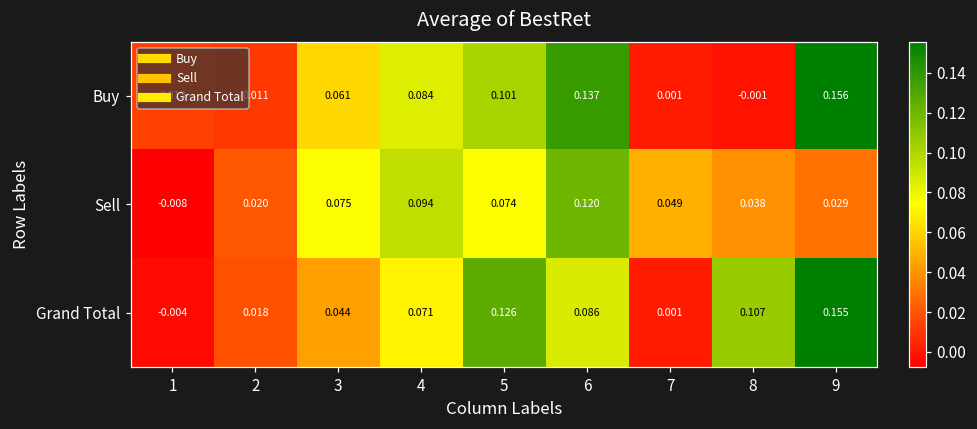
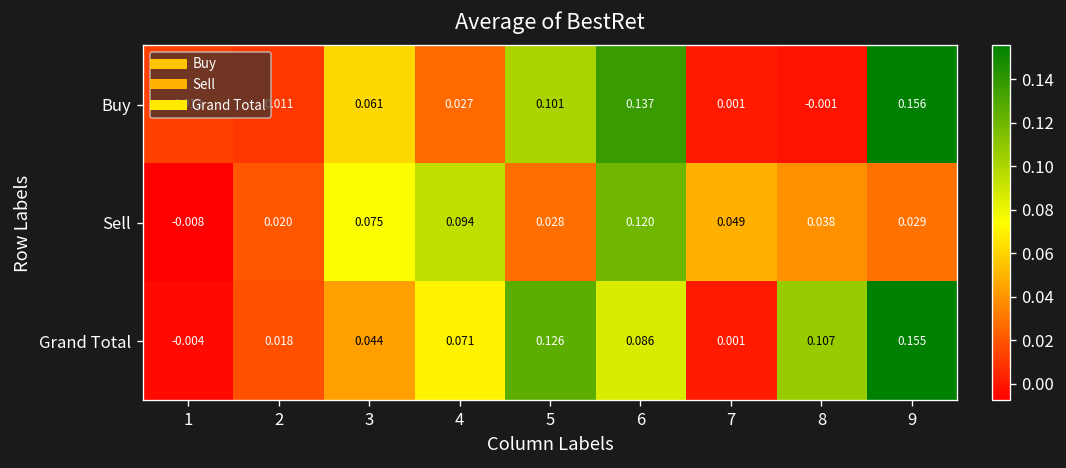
  {
    "Buy": {
      "3": 0.061,
-     "4": 0.084,
+     "4": 0.027,
      "5": 0.101,
      "6": 0.137,
      "7": 0.001,
      "8": -0.001,
      "9": 0.156
    },
    "Sell": {
      "1": -0.008,
      "2": 0.020,
      "3": 0.075,
      "4": 0.094,
-     "5": 0.074,
+     "5": 0.028,
      "6": 0.120,
      "7": 0.049,
      "8": 0.038,
      "9": 0.029
    },
    "Grand Total": {
      "1": -0.004,
      "2": 0.018,
      "3": 0.044,
      "4": 0.071,
      "5": 0.126,
      "6": 0.086,
      "7": 0.001,
      "8": 0.107,
      "9": 0.155
    }
  }
